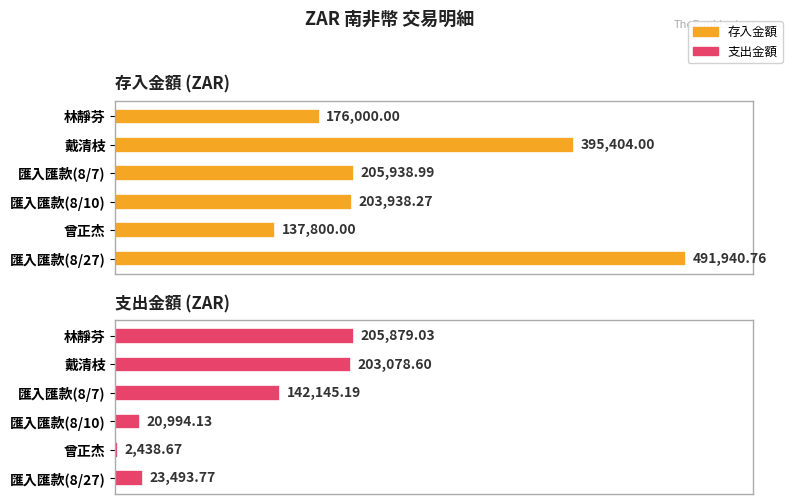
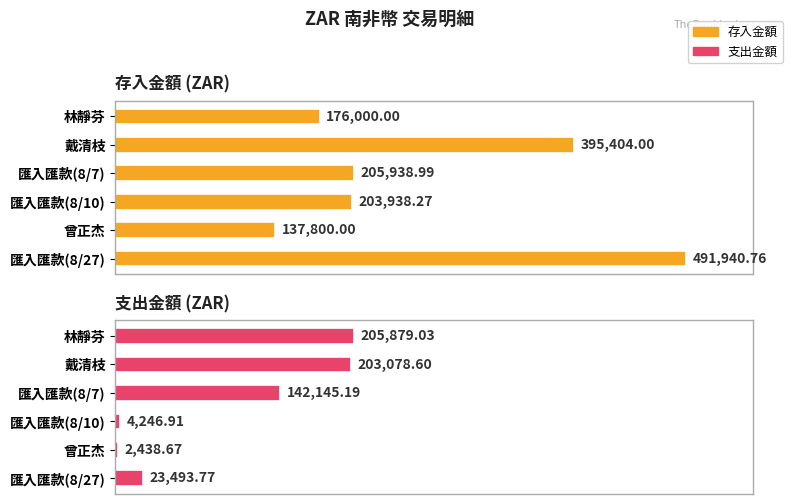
  {
    "存入金額 (ZAR)": {
      "林靜芬": "176,000.00",
      "戴清枝": "395,404.00",
      "匯入匯款(8/7)": "205,938.99",
      "匯入匯款(8/10)": "203,938.27",
      "曾正杰": "137,800.00",
      "匯入匯款(8/27)": "491,940.76"
    },
    "支出金額 (ZAR)": {
      "林靜芬": "205,879.03",
      "戴清枝": "203,078.60",
      "匯入匯款(8/7)": "142,145.19",
-     "匯入匯款(8/10)": "20,994.13",
+     "匯入匯款(8/10)": "4,246.91",
      "曾正杰": "2,438.67",
      "匯入匯款(8/27)": "23,493.77"
    }
  }
